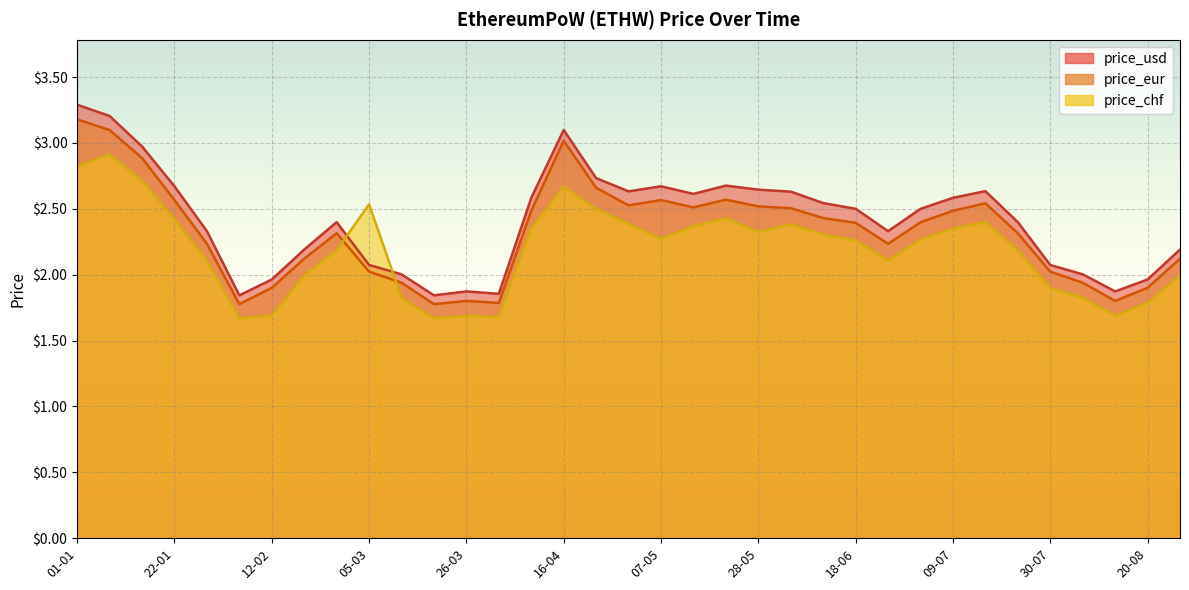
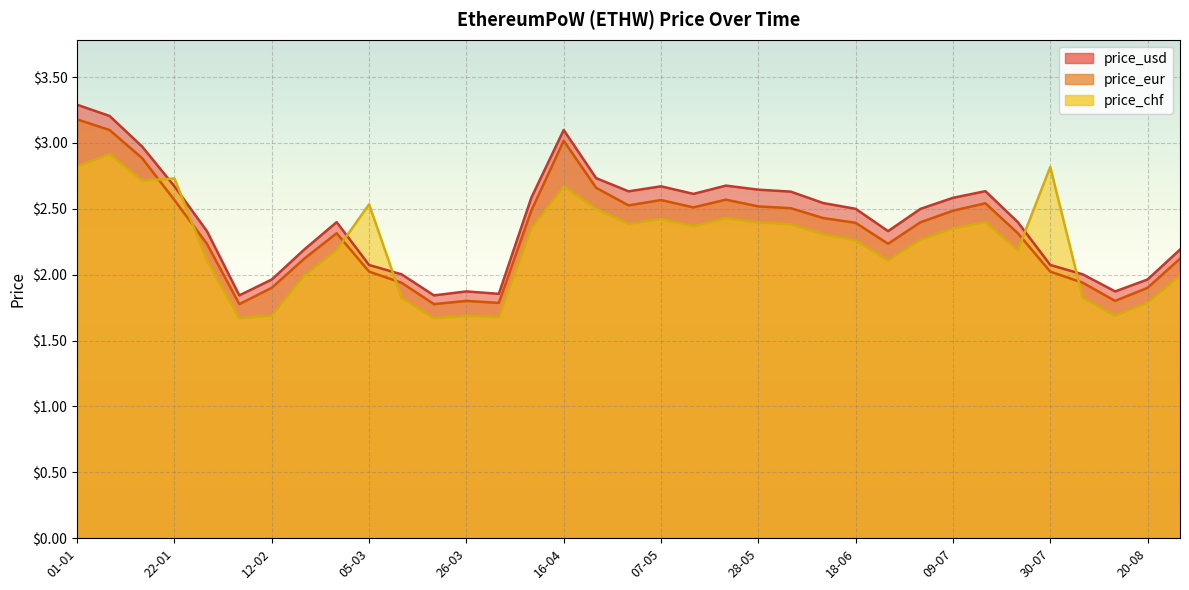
  {
    "price_chf": {
      "01-01": "$2.82",
-     "22-01": "$2.42",
+     "22-01": "$2.73",
      "12-02": "$1.69",
      "05-03": "$2.53",
      "26-03": "$1.69",
      "16-04": "$2.67",
-     "07-05": "$2.27",
-     "28-05": "$2.32",
+     "07-05": "$2.42",
+     "28-05": "$2.40",
      "18-06": "$2.26",
      "09-07": "$2.35",
-     "30-07": "$1.90",
+     "30-07": "$2.82",
      "20-08": "$1.79"
    }
  }
